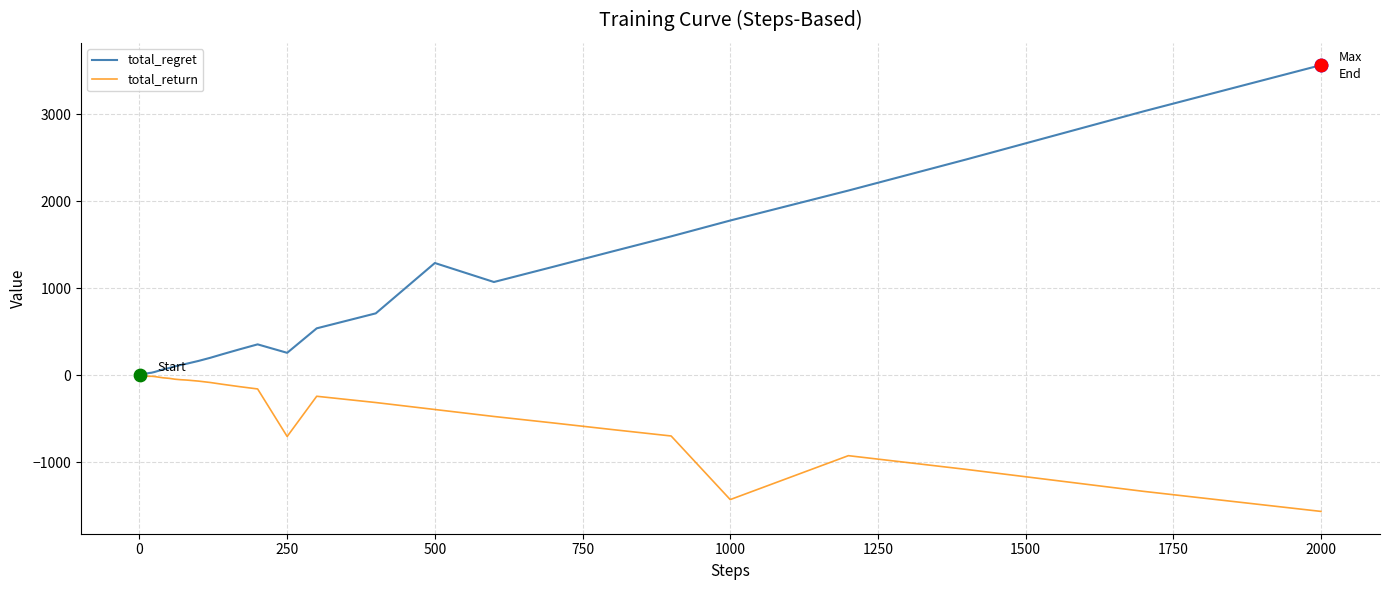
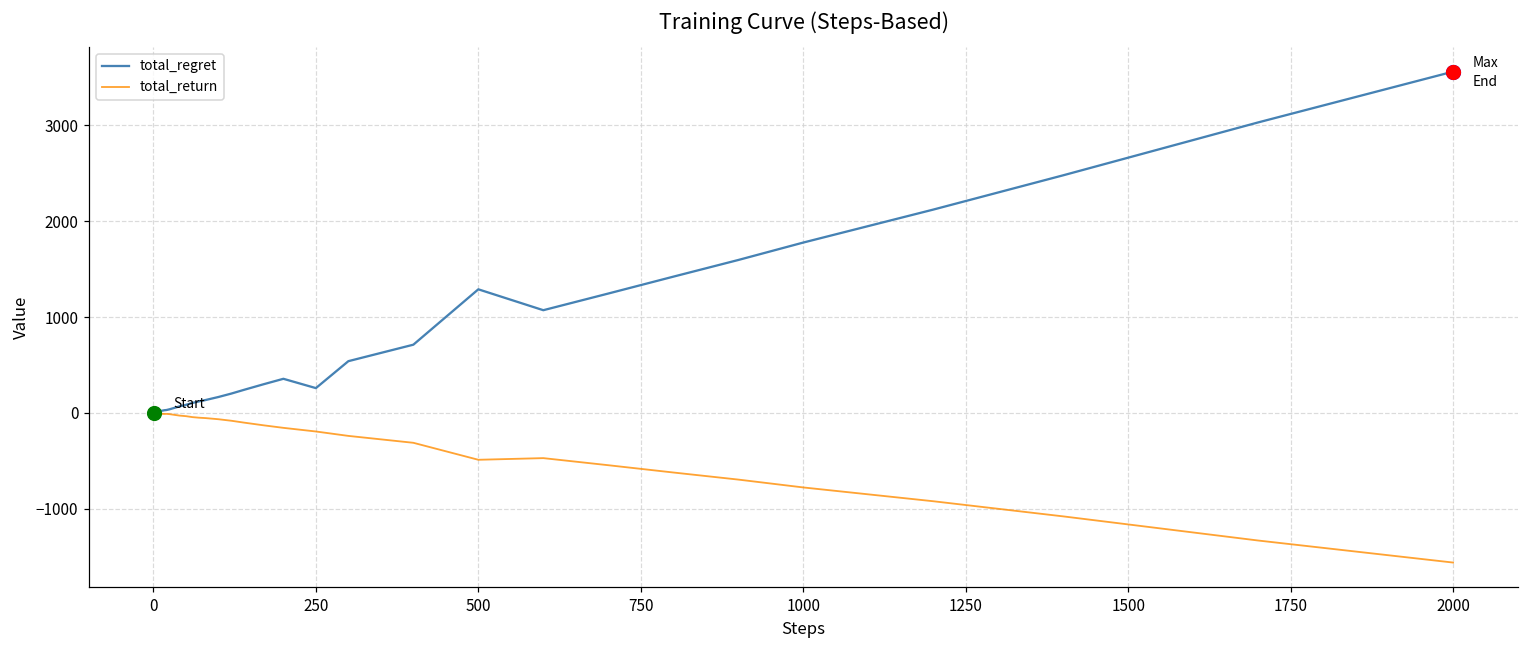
  {
    "total_regret": {
      "250": 300,
      "500": 1300,
      "1000": 1800
    },
    "total_return": {
-     "250": -700,
-     "500": -400,
-     "1000": -1400,
+     "250": -200,
+     "500": -500,
+     "1000": -800,
      "2000": -1600
    }
  }
